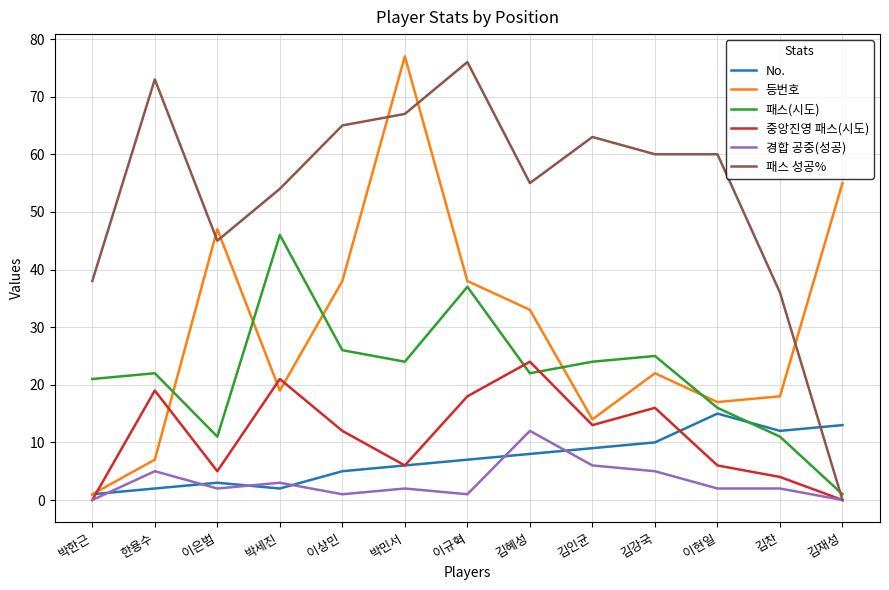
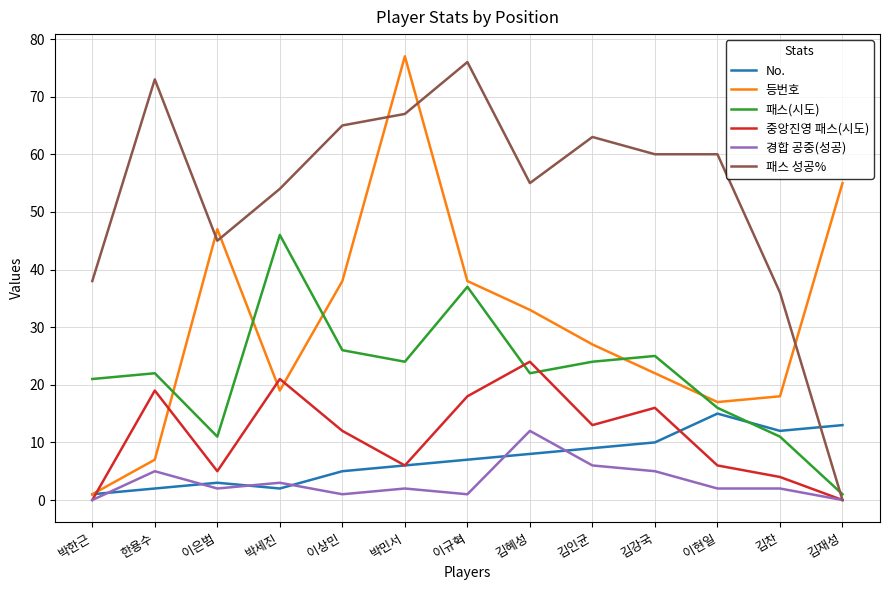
  {
    "No.": {
      "한용수": 2,
      "이은범": 3,
      "박세진": 2,
      "이상민": 5,
      "이규혁": 7,
      "김혜성": 8,
      "김인균": 9,
      "김강국": 10,
      "이현일": 15,
      "김찬": 12,
      "김재성": 13
    },
    "등번호": {
      "한용수": 7,
      "이은범": 47,
      "박세진": 19,
      "이상민": 38,
      "박민서": 77,
      "이규혁": 38,
      "김혜성": 33,
-     "김인균": 14,
+     "김인균": 27,
      "김강국": 22,
      "이현일": 17,
      "김찬": 18,
      "김재성": 55
    },
    "패스(시도)": {
      "박한근": 21,
      "한용수": 22,
      "이은범": 11,
      "박세진": 46,
      "이상민": 26,
      "박민서": 24,
      "이규혁": 37,
      "김혜성": 22,
      "김인균": 24,
      "김강국": 25,
      "이현일": 16,
      "김찬": 11,
      "김재성": 1
    },
    "중앙진영 패스(시도)": {
      "한용수": 19,
      "이은범": 5,
      "박세진": 21,
      "이상민": 12,
      "이규혁": 18,
      "김혜성": 24,
      "김인균": 13,
      "김강국": 16,
      "이현일": 6,
      "김찬": 4
    },
    "경합 공중(성공)": {
      "한용수": 5,
      "이은범": 2,
      "박세진": 3,
      "이상민": 1,
      "박민서": 2,
      "이규혁": 1,
      "김혜성": 12,
      "김인균": 6,
      "김강국": 5,
      "이현일": 2,
      "김찬": 2
    },
    "패스 성공%": {
      "박한근": 38,
      "한용수": 73,
      "이은범": 45,
      "박세진": 54,
      "이상민": 65,
      "박민서": 67,
      "이규혁": 76,
      "김혜성": 55,
      "김인균": 63,
      "김강국": 60,
      "이현일": 60,
      "김찬": 36
    }
  }
